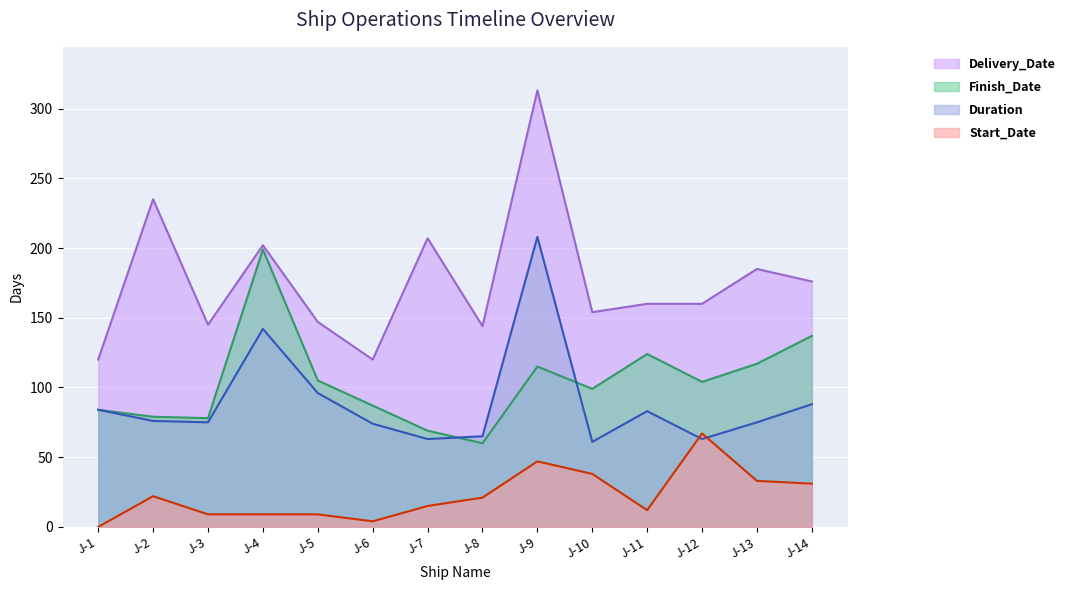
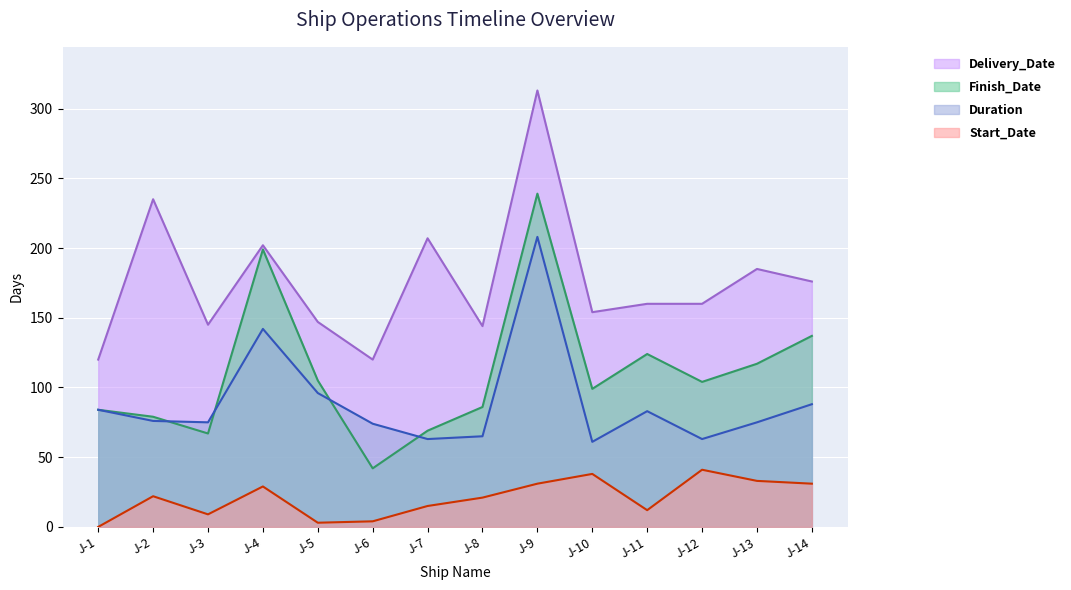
  {
    "Finish_Date": {
      "J-2": 79,
-     "J-3": 78,
+     "J-3": 67,
      "J-4": 199,
      "J-5": 105,
-     "J-6": 87,
+     "J-6": 42,
      "J-7": 69,
-     "J-8": 60,
-     "J-9": 115,
+     "J-8": 86,
+     "J-9": 239,
      "J-10": 99,
      "J-11": 124,
      "J-12": 104,
      "J-13": 117,
      "J-14": 137
    },
    "Start_Date": {
      "J-1": 0,
      "J-2": 22,
      "J-3": 9,
-     "J-4": 9,
-     "J-5": 9,
+     "J-4": 29,
+     "J-5": 3,
      "J-6": 4,
      "J-7": 15,
      "J-8": 21,
-     "J-9": 47,
+     "J-9": 31,
      "J-10": 38,
      "J-11": 12,
-     "J-12": 67,
+     "J-12": 41,
      "J-13": 33,
      "J-14": 31
    }
  }
